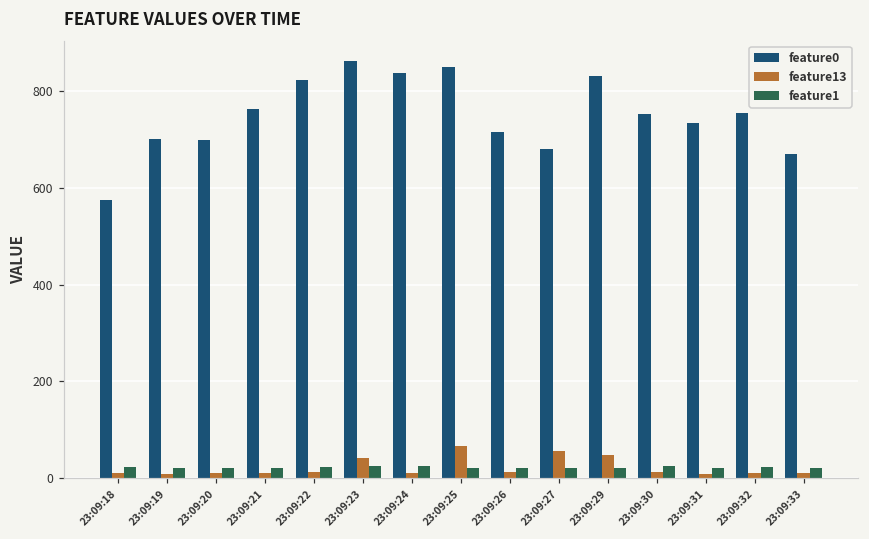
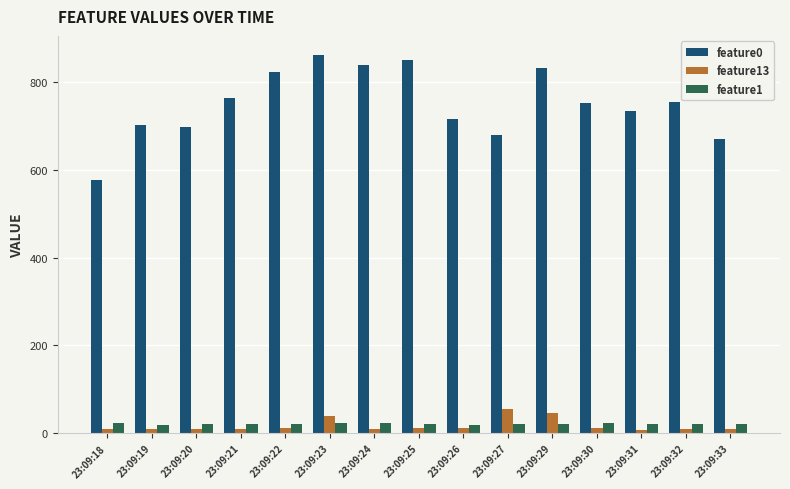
  {
    "feature13": {
      "23:09:18": 10,
      "23:09:19": 10,
      "23:09:20": 10,
      "23:09:21": 10,
      "23:09:22": 10,
      "23:09:23": 40,
      "23:09:24": 10,
-     "23:09:25": 70,
+     "23:09:25": 10,
      "23:09:26": 10,
      "23:09:27": 50,
      "23:09:29": 50,
      "23:09:30": 10,
      "23:09:31": 10,
      "23:09:32": 10,
      "23:09:33": 10
    }
  }
